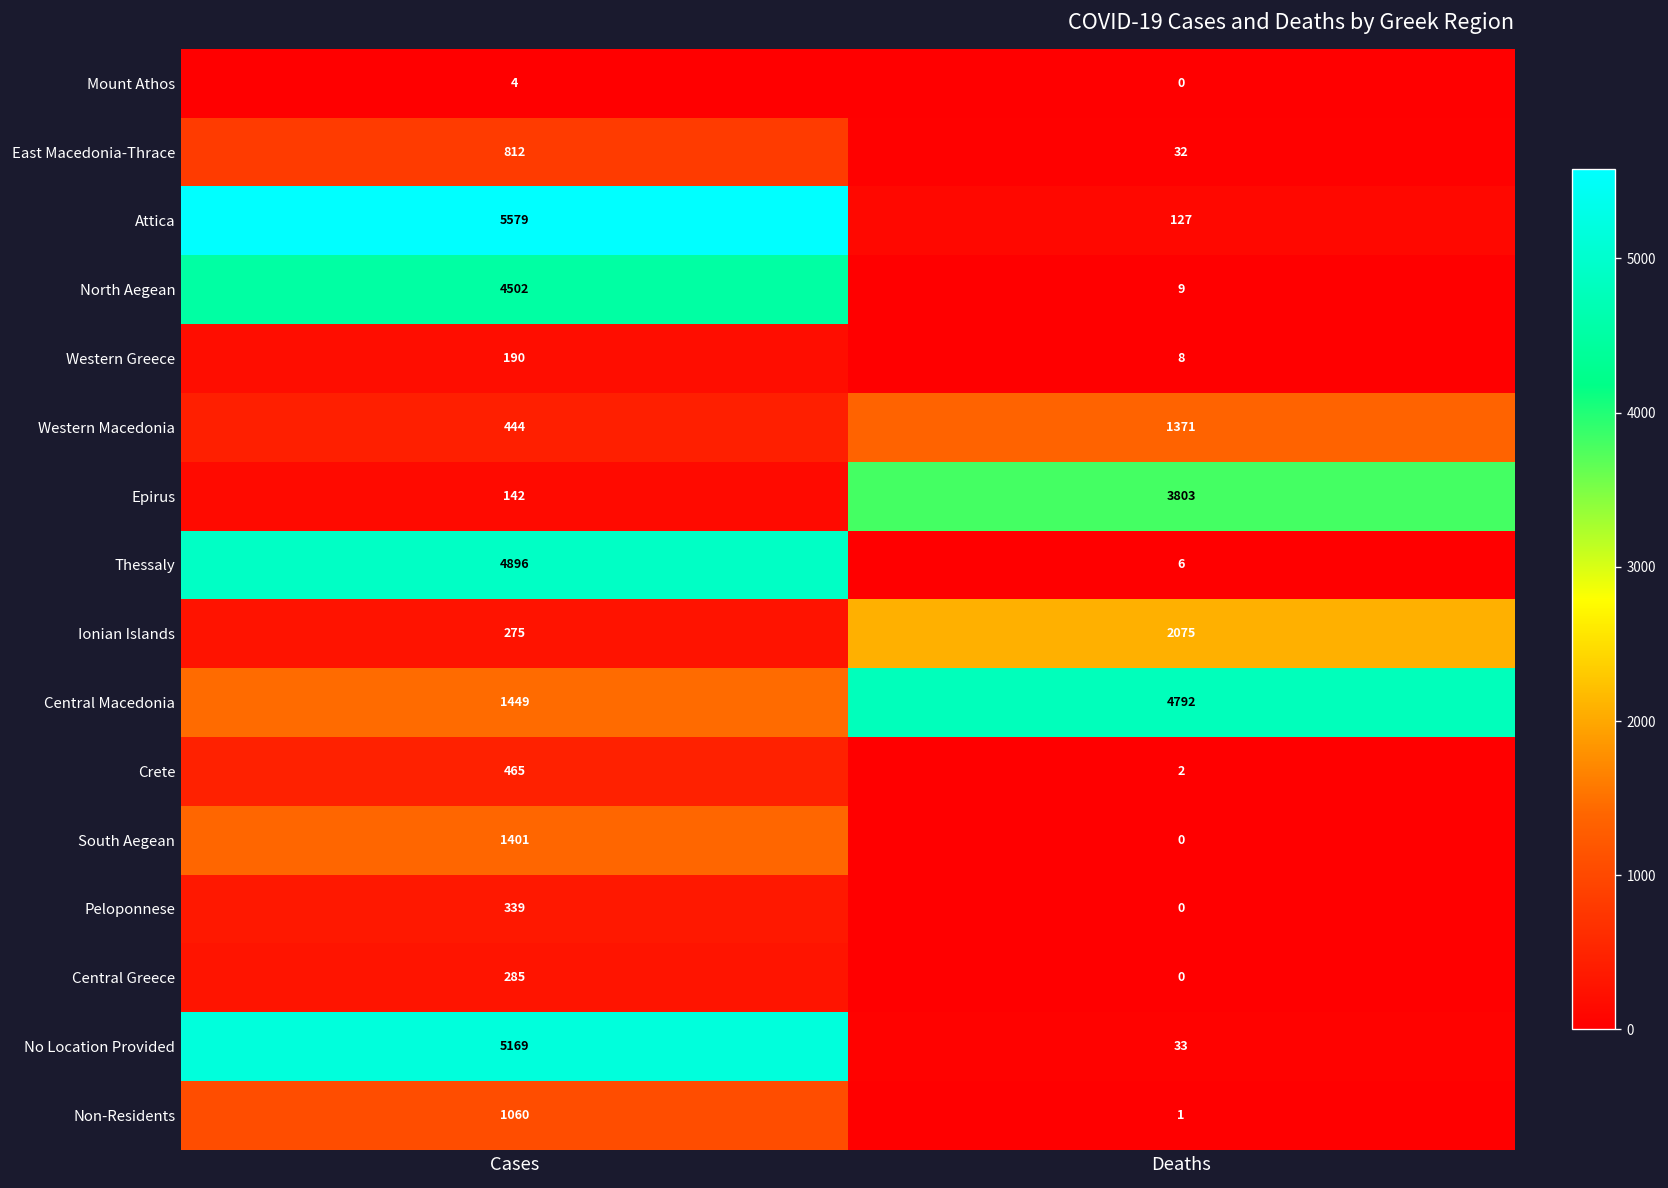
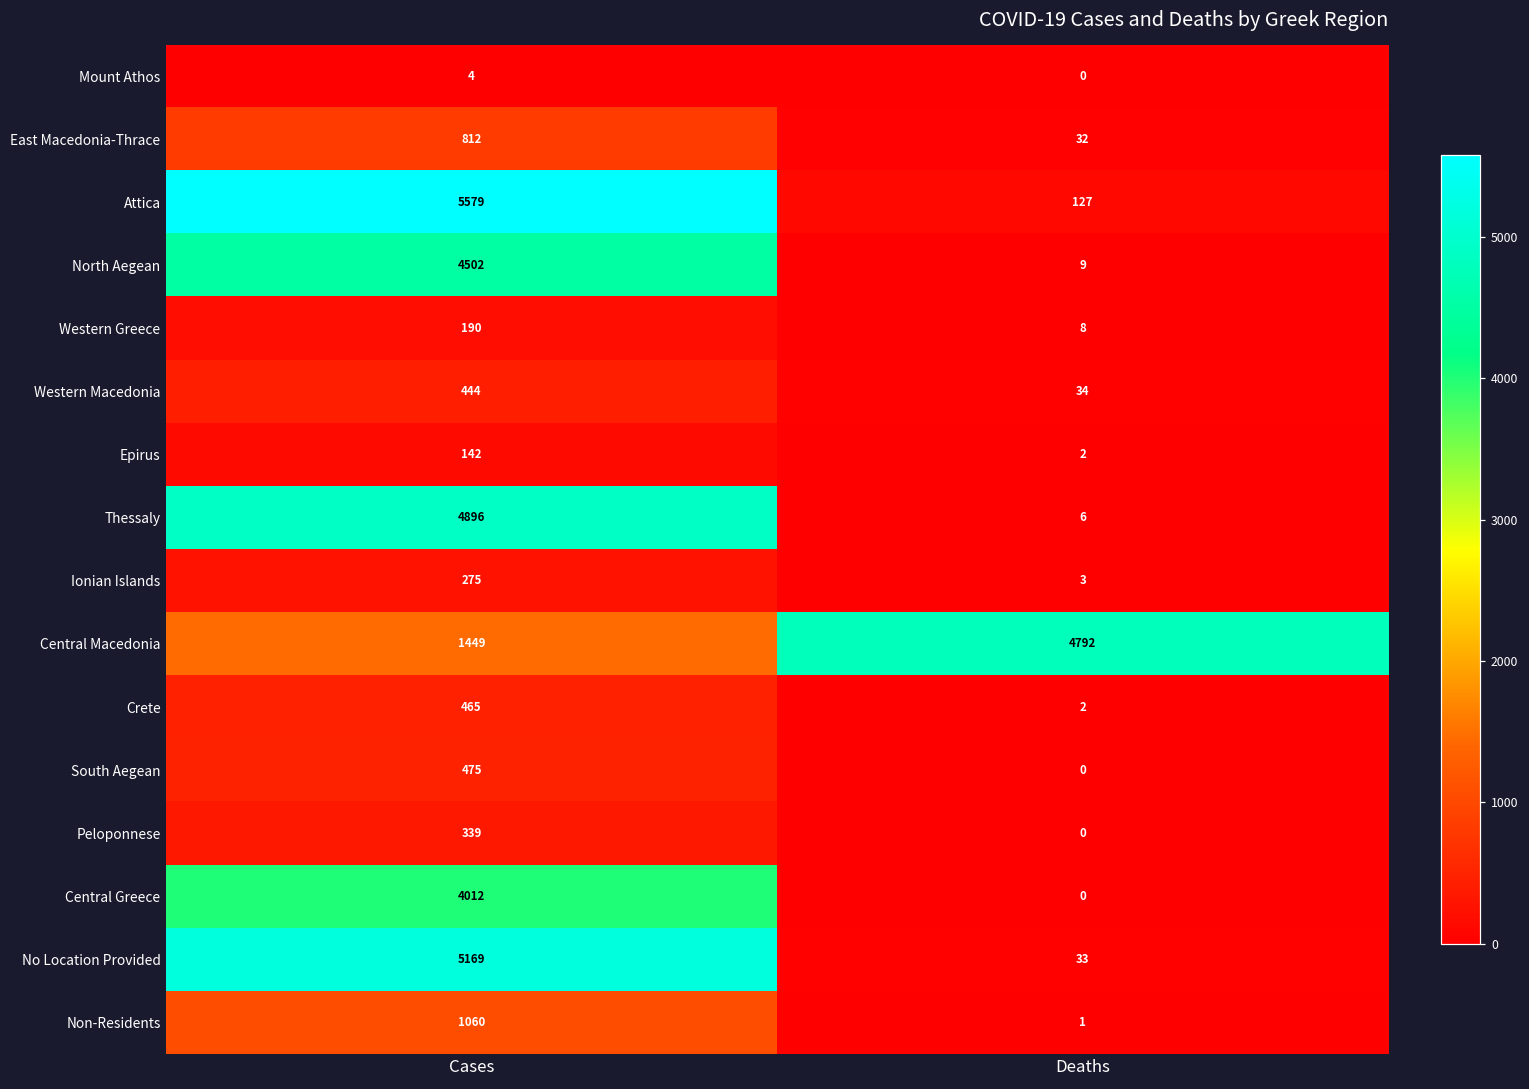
  {
    "Mount Athos": {
      "Cases": 4,
      "Deaths": 0
    },
    "East Macedonia-Thrace": {
      "Cases": 812,
      "Deaths": 32
    },
    "Attica": {
      "Cases": 5579,
      "Deaths": 127
    },
    "North Aegean": {
      "Cases": 4502,
      "Deaths": 9
    },
    "Western Greece": {
      "Cases": 190,
      "Deaths": 8
    },
    "Western Macedonia": {
      "Cases": 444,
-     "Deaths": 1371
+     "Deaths": 34
    },
    "Epirus": {
      "Cases": 142,
-     "Deaths": 3803
+     "Deaths": 2
    },
    "Thessaly": {
      "Cases": 4896,
      "Deaths": 6
    },
    "Ionian Islands": {
      "Cases": 275,
-     "Deaths": 2075
+     "Deaths": 3
    },
    "Central Macedonia": {
      "Cases": 1449,
      "Deaths": 4792
    },
    "Crete": {
      "Cases": 465,
      "Deaths": 2
    },
    "South Aegean": {
-     "Cases": 1401,
+     "Cases": 475,
      "Deaths": 0
    },
    "Peloponnese": {
      "Cases": 339,
      "Deaths": 0
    },
    "Central Greece": {
-     "Cases": 285,
+     "Cases": 4012,
      "Deaths": 0
    },
    "No Location Provided": {
      "Cases": 5169,
      "Deaths": 33
    },
    "Non-Residents": {
      "Cases": 1060,
      "Deaths": 1
    }
  }
